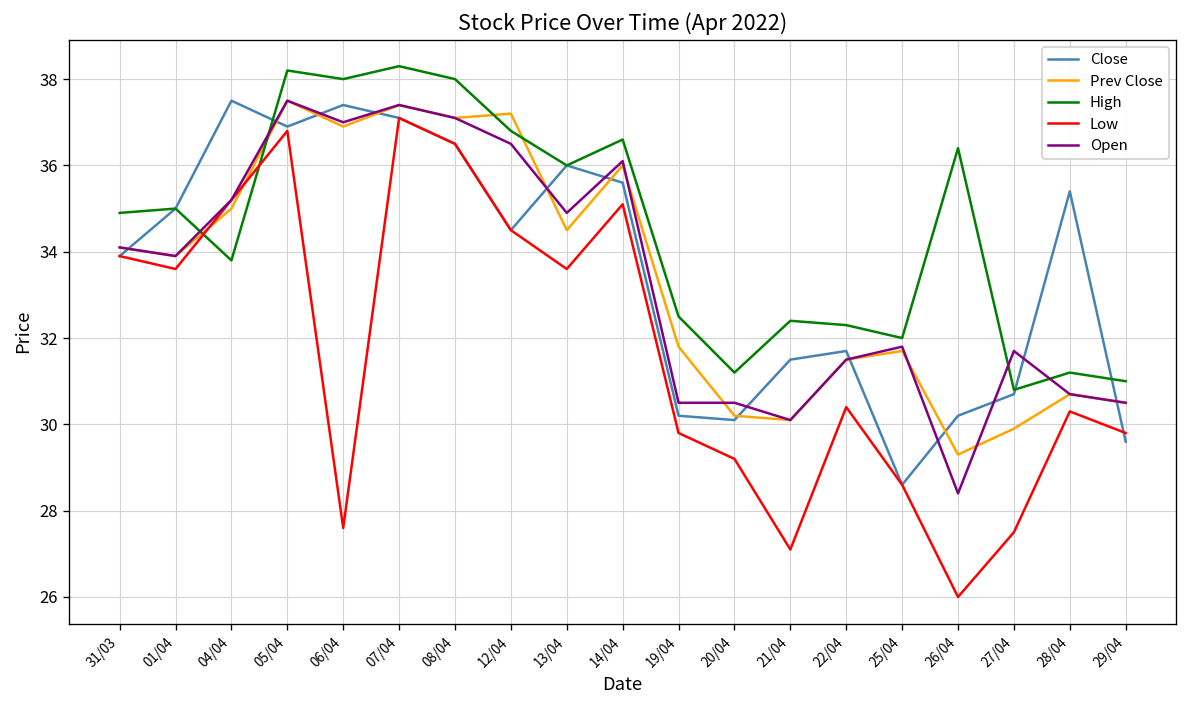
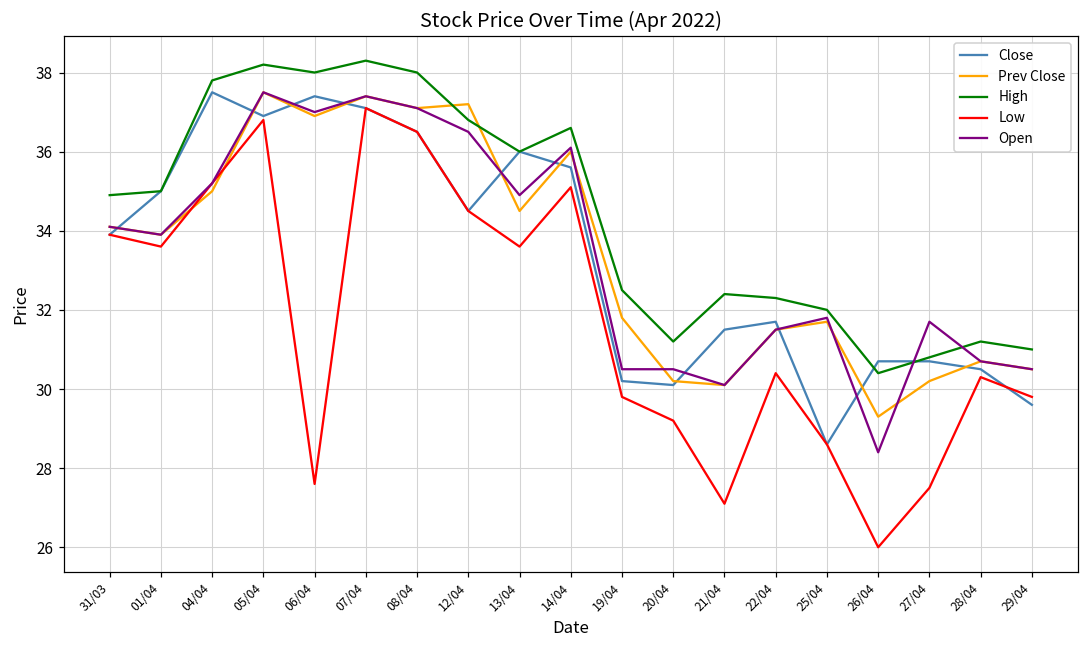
  {
    "Close": {
      "04/04": 37.5,
      "05/04": 36.9,
      "06/04": 37.4,
      "14/04": 35.6,
      "19/04": 30.2,
      "20/04": 30.1,
      "21/04": 31.5,
      "22/04": 31.7,
-     "26/04": 30.2,
+     "26/04": 30.7,
      "27/04": 30.7,
-     "28/04": 35.4,
+     "28/04": 30.5,
      "29/04": 29.6
    },
    "Prev Close": {
      "04/04": 35.0,
      "06/04": 36.9,
      "12/04": 37.2,
      "13/04": 34.5,
      "14/04": 36.0,
      "19/04": 31.8,
      "20/04": 30.2,
      "25/04": 31.7,
      "26/04": 29.3,
-     "27/04": 29.9
+     "27/04": 30.2
    },
    "High": {
      "31/03": 34.9,
-     "04/04": 33.8,
+     "04/04": 37.8,
      "05/04": 38.2,
      "06/04": 38.0,
      "07/04": 38.3,
      "08/04": 38.0,
      "12/04": 36.8,
      "14/04": 36.6,
      "19/04": 32.5,
      "20/04": 31.2,
      "21/04": 32.4,
      "22/04": 32.3,
      "25/04": 32.0,
-     "26/04": 36.4,
+     "26/04": 30.4,
      "27/04": 30.8,
      "28/04": 31.2,
      "29/04": 31.0
    },
    "Low": {
      "01/04": 33.6,
      "05/04": 36.8,
      "06/04": 27.6,
      "13/04": 33.6,
      "14/04": 35.1,
      "19/04": 29.8,
      "20/04": 29.2,
      "21/04": 27.1,
      "22/04": 30.4,
      "26/04": 26.0,
      "27/04": 27.5,
      "28/04": 30.3,
      "29/04": 29.8
    },
    "Open": {
      "06/04": 37.0,
      "12/04": 36.5,
      "13/04": 34.9,
      "14/04": 36.1,
      "19/04": 30.5,
      "20/04": 30.5,
      "25/04": 31.8,
      "26/04": 28.4,
      "27/04": 31.7
    }
  }
